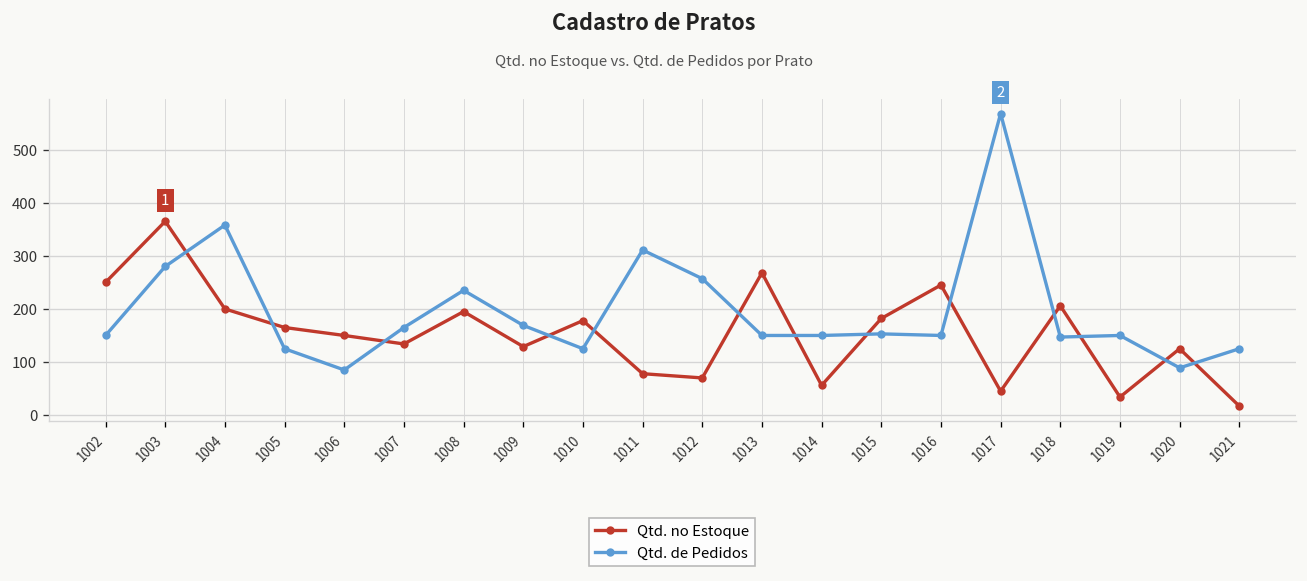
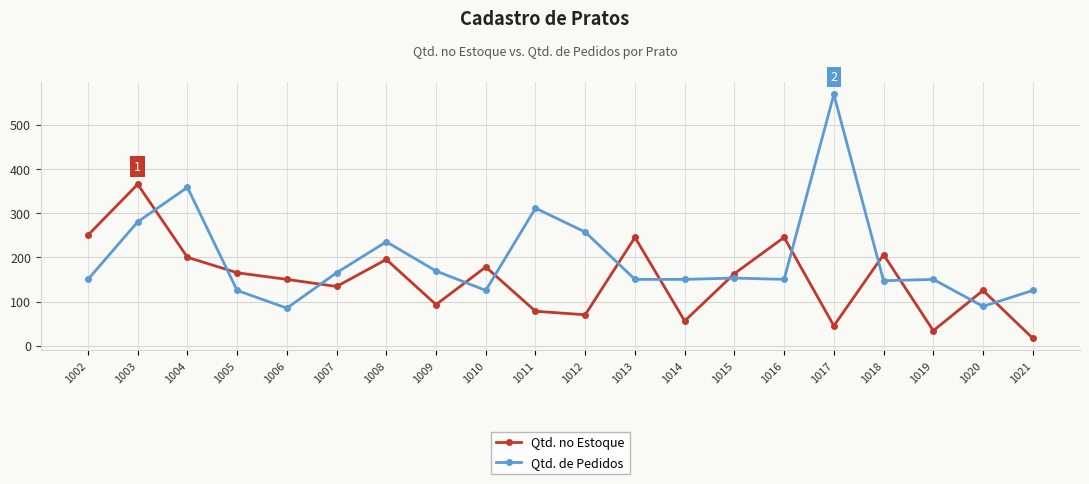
  {
    "Qtd. no Estoque": {
      "1002": 250,
      "1004": 200,
      "1005": 170,
      "1006": 150,
      "1007": 130,
      "1008": 200,
-     "1009": 130,
+     "1009": 90,
      "1010": 180,
      "1011": 80,
      "1012": 70,
-     "1013": 270,
+     "1013": 250,
      "1014": 60,
-     "1015": 180,
+     "1015": 160,
      "1016": 250,
      "1017": 50,
      "1018": 210,
      "1019": 30,
      "1020": 130,
      "1021": 20
    },
    "Qtd. de Pedidos": {
      "1002": 150,
      "1003": 280,
      "1004": 360,
      "1005": 130,
      "1006": 90,
      "1007": 170,
      "1008": 240,
      "1009": 170,
      "1010": 130,
      "1011": 310,
      "1012": 260,
      "1013": 150,
      "1014": 150,
      "1015": 150,
      "1016": 150,
      "1018": 150,
      "1019": 150,
      "1020": 90,
      "1021": 130
    }
  }
